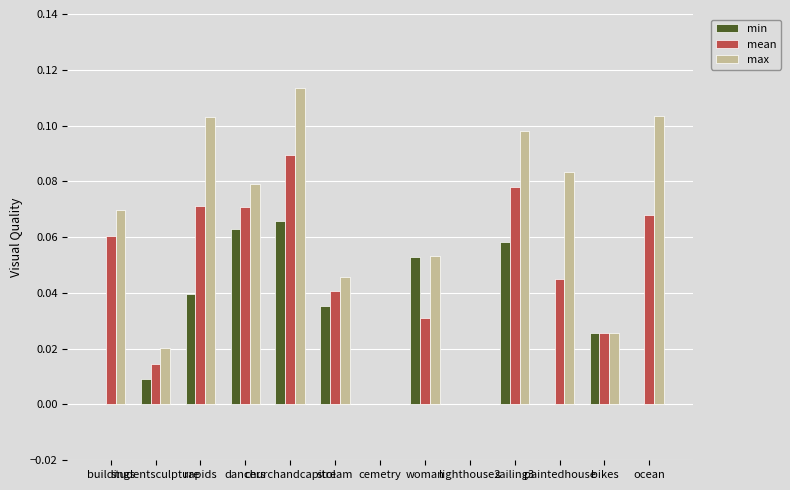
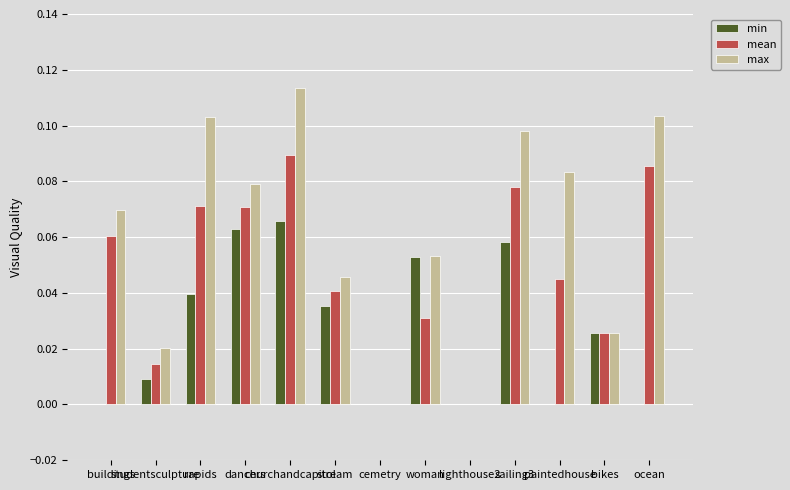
  {
    "mean": {
      "cemetry": 0.000,
      "woman": 0.031,
      "lighthouse2": 0.000,
-     "ocean": 0.068
+     "ocean": 0.085
    }
  }
